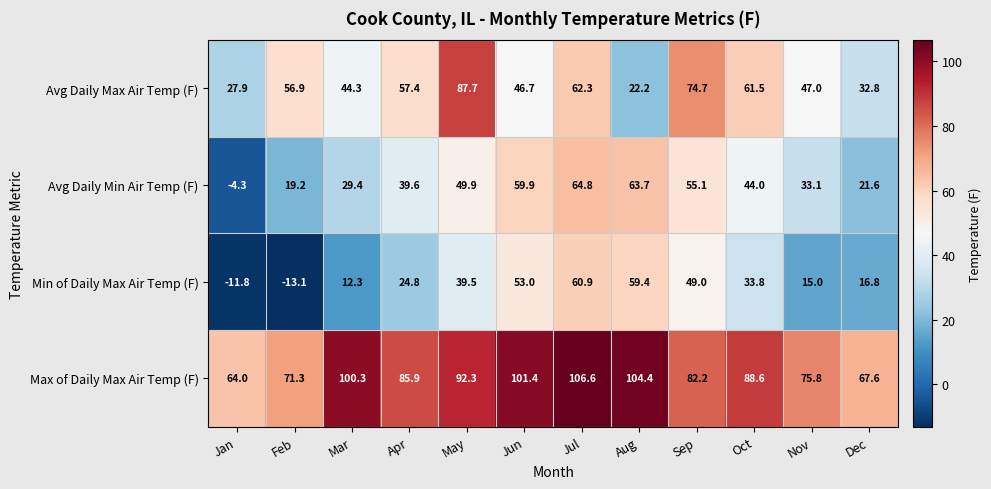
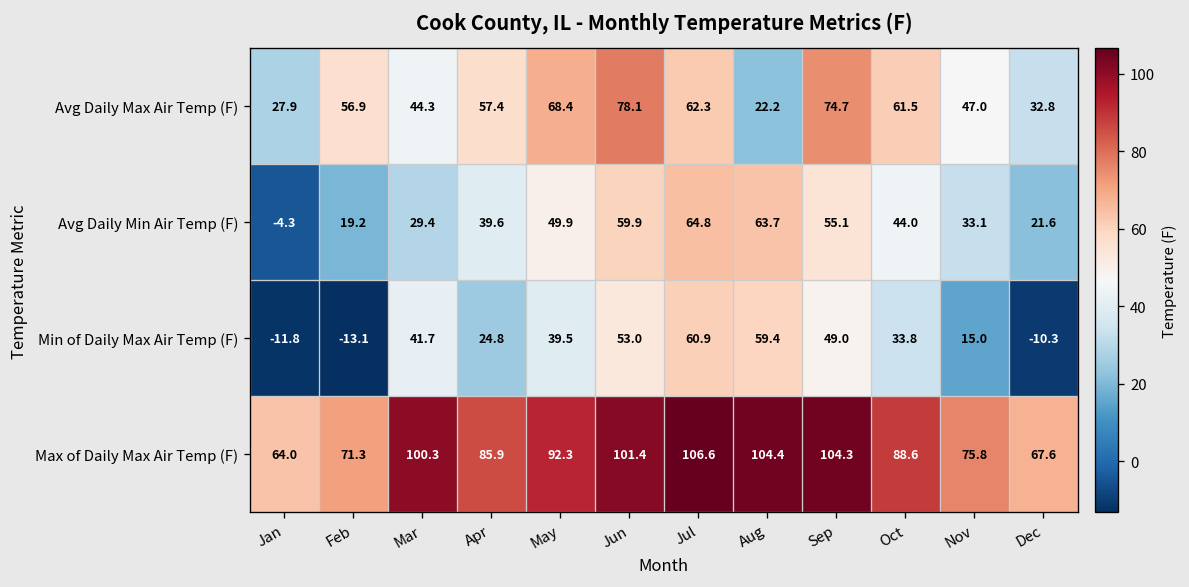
  {
    "Avg Daily Max Air Temp (F)": {
      "Jan": 27.9,
      "Feb": 56.9,
      "Mar": 44.3,
      "Apr": 57.4,
-     "May": 87.7,
-     "Jun": 46.7,
+     "May": 68.4,
+     "Jun": 78.1,
      "Jul": 62.3,
      "Aug": 22.2,
      "Sep": 74.7,
      "Oct": 61.5,
      "Nov": 47.0,
      "Dec": 32.8
    },
    "Avg Daily Min Air Temp (F)": {
      "Jan": -4.3,
      "Feb": 19.2,
      "Mar": 29.4,
      "Apr": 39.6,
      "May": 49.9,
      "Jun": 59.9,
      "Jul": 64.8,
      "Aug": 63.7,
      "Sep": 55.1,
      "Oct": 44.0,
      "Nov": 33.1,
      "Dec": 21.6
    },
    "Min of Daily Max Air Temp (F)": {
      "Jan": -11.8,
      "Feb": -13.1,
-     "Mar": 12.3,
+     "Mar": 41.7,
      "Apr": 24.8,
      "May": 39.5,
      "Jun": 53.0,
      "Jul": 60.9,
      "Aug": 59.4,
      "Sep": 49.0,
      "Oct": 33.8,
      "Nov": 15.0,
-     "Dec": 16.8
+     "Dec": -10.3
    },
    "Max of Daily Max Air Temp (F)": {
      "Jan": 64.0,
      "Feb": 71.3,
      "Mar": 100.3,
      "Apr": 85.9,
      "May": 92.3,
      "Jun": 101.4,
      "Jul": 106.6,
      "Aug": 104.4,
-     "Sep": 82.2,
+     "Sep": 104.3,
      "Oct": 88.6,
      "Nov": 75.8,
      "Dec": 67.6
    }
  }
